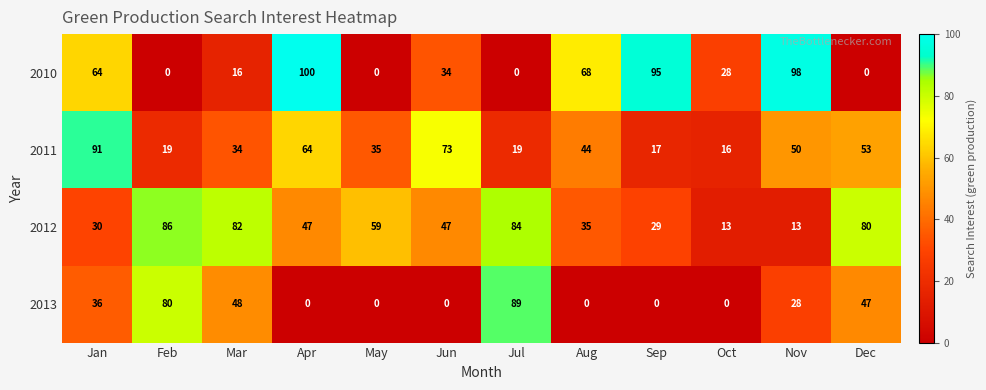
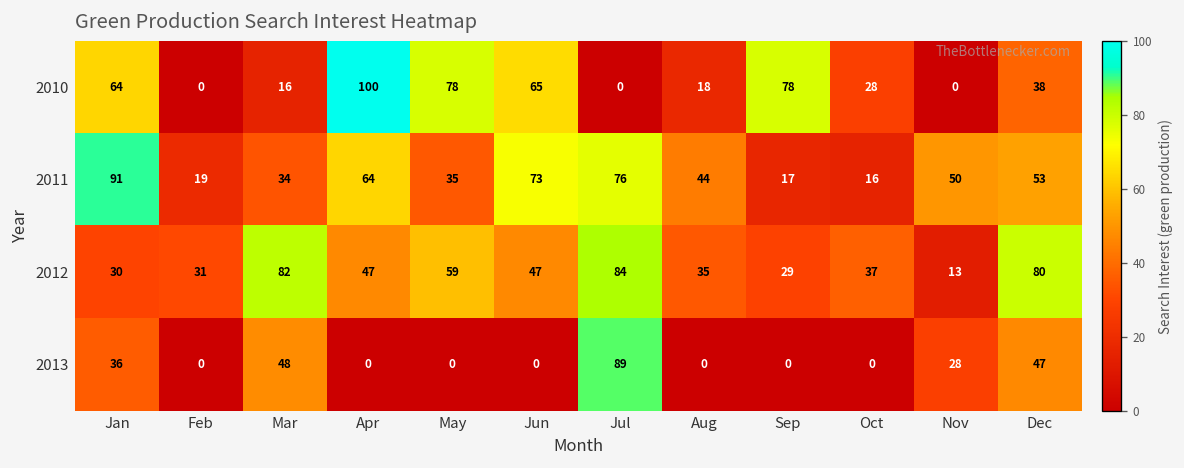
  {
    "2010": {
      "Jan": 64,
      "Feb": 0,
      "Mar": 16,
      "Apr": 100,
-     "May": 0,
-     "Jun": 34,
+     "May": 78,
+     "Jun": 65,
      "Jul": 0,
-     "Aug": 68,
-     "Sep": 95,
+     "Aug": 18,
+     "Sep": 78,
      "Oct": 28,
-     "Nov": 98,
-     "Dec": 0
+     "Nov": 0,
+     "Dec": 38
    },
    "2011": {
      "Jan": 91,
      "Feb": 19,
      "Mar": 34,
      "Apr": 64,
      "May": 35,
      "Jun": 73,
-     "Jul": 19,
+     "Jul": 76,
      "Aug": 44,
      "Sep": 17,
      "Oct": 16,
      "Nov": 50,
      "Dec": 53
    },
    "2012": {
      "Jan": 30,
-     "Feb": 86,
+     "Feb": 31,
      "Mar": 82,
      "Apr": 47,
      "May": 59,
      "Jun": 47,
      "Jul": 84,
      "Aug": 35,
      "Sep": 29,
-     "Oct": 13,
+     "Oct": 37,
      "Nov": 13,
      "Dec": 80
    },
    "2013": {
      "Jan": 36,
-     "Feb": 80,
+     "Feb": 0,
      "Mar": 48,
      "Apr": 0,
      "May": 0,
      "Jun": 0,
      "Jul": 89,
      "Aug": 0,
      "Sep": 0,
      "Oct": 0,
      "Nov": 28,
      "Dec": 47
    }
  }
